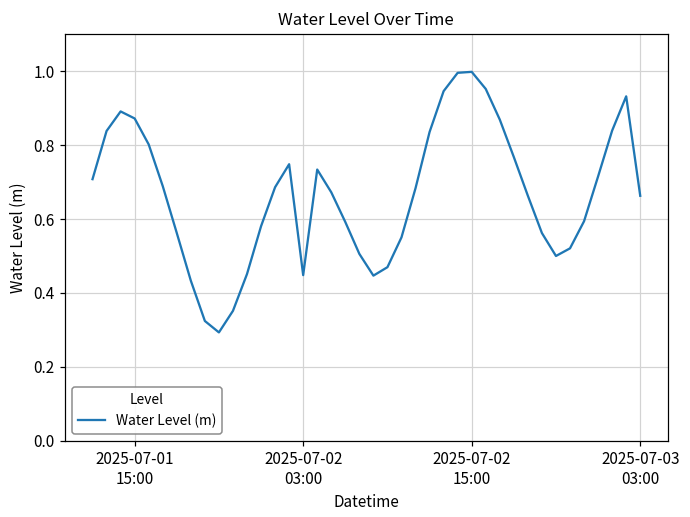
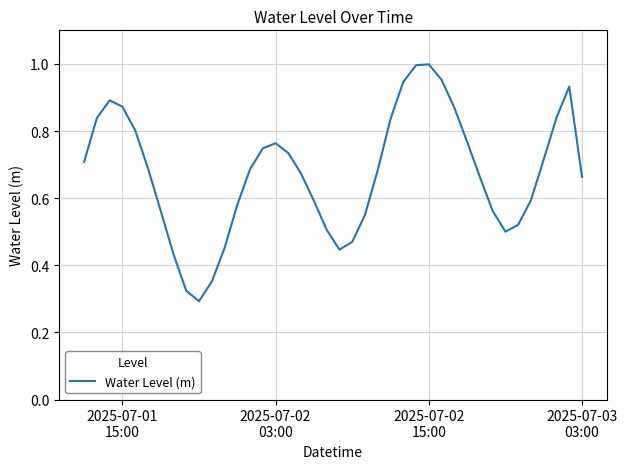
  {
    "2025-07-01 15:00": 0.87,
-   "2025-07-02 03:00": 0.45,
+   "2025-07-02 03:00": 0.76,
    "2025-07-02 15:00": 1.00,
    "2025-07-03 03:00": 0.66
  }
